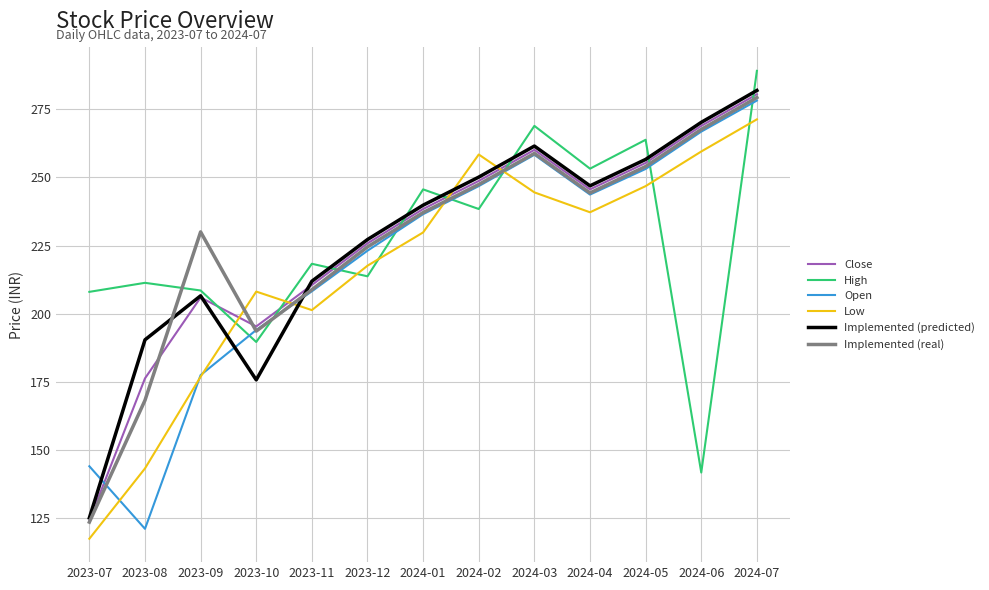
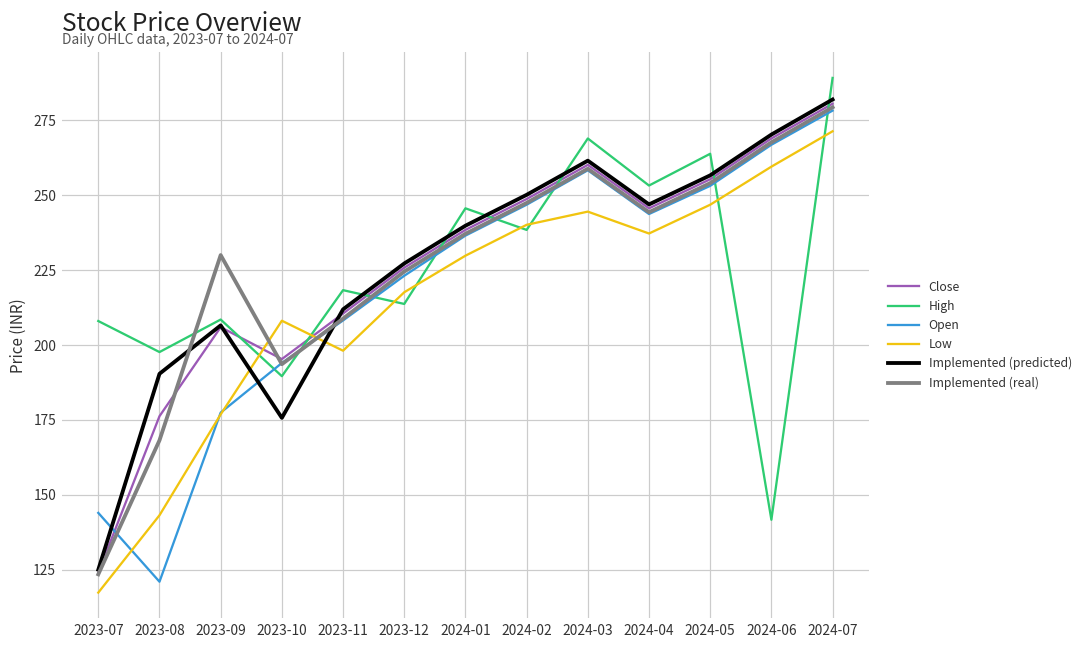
  {
    "Close": {
      "2023-08": 176,
      "2023-10": 195,
      "2023-11": 211,
      "2023-12": 226,
      "2024-01": 238,
      "2024-02": 249,
      "2024-03": 260,
      "2024-04": 246,
      "2024-05": 255,
      "2024-06": 269,
      "2024-07": 281
    },
    "High": {
      "2023-07": 208,
-     "2023-08": 211,
+     "2023-08": 198,
      "2023-09": 209,
      "2023-10": 190,
      "2023-11": 218,
      "2023-12": 214,
      "2024-01": 246,
      "2024-02": 238,
      "2024-03": 269,
      "2024-04": 253,
      "2024-05": 264,
      "2024-06": 142,
      "2024-07": 289
    },
    "Open": {
      "2023-07": 144,
      "2023-08": 121,
      "2023-12": 223,
      "2024-07": 278
    },
    "Low": {
      "2023-07": 117,
      "2023-08": 143,
      "2023-10": 208,
-     "2023-11": 201,
+     "2023-11": 198,
      "2023-12": 218,
      "2024-01": 230,
-     "2024-02": 258,
+     "2024-02": 240,
      "2024-03": 245,
      "2024-04": 237,
      "2024-05": 247,
      "2024-06": 260,
      "2024-07": 271
    },
    "Implemented (predicted)": {
      "2023-07": 125,
      "2023-08": 190,
      "2023-10": 176,
      "2023-11": 212,
      "2023-12": 227,
      "2024-01": 240,
      "2024-02": 250,
      "2024-03": 262,
      "2024-04": 247,
      "2024-05": 257,
      "2024-06": 270,
      "2024-07": 282
    },
    "Implemented (real)": {
      "2023-08": 168,
      "2023-09": 230,
      "2023-12": 225,
      "2024-07": 279
    }
  }
